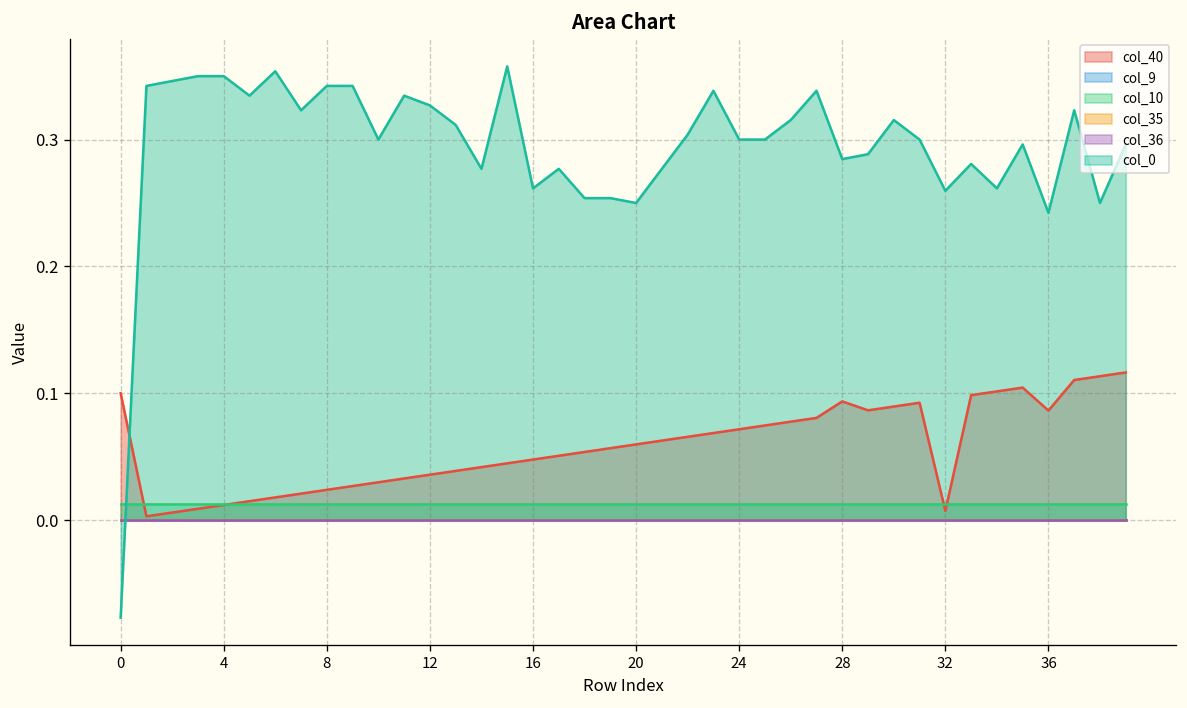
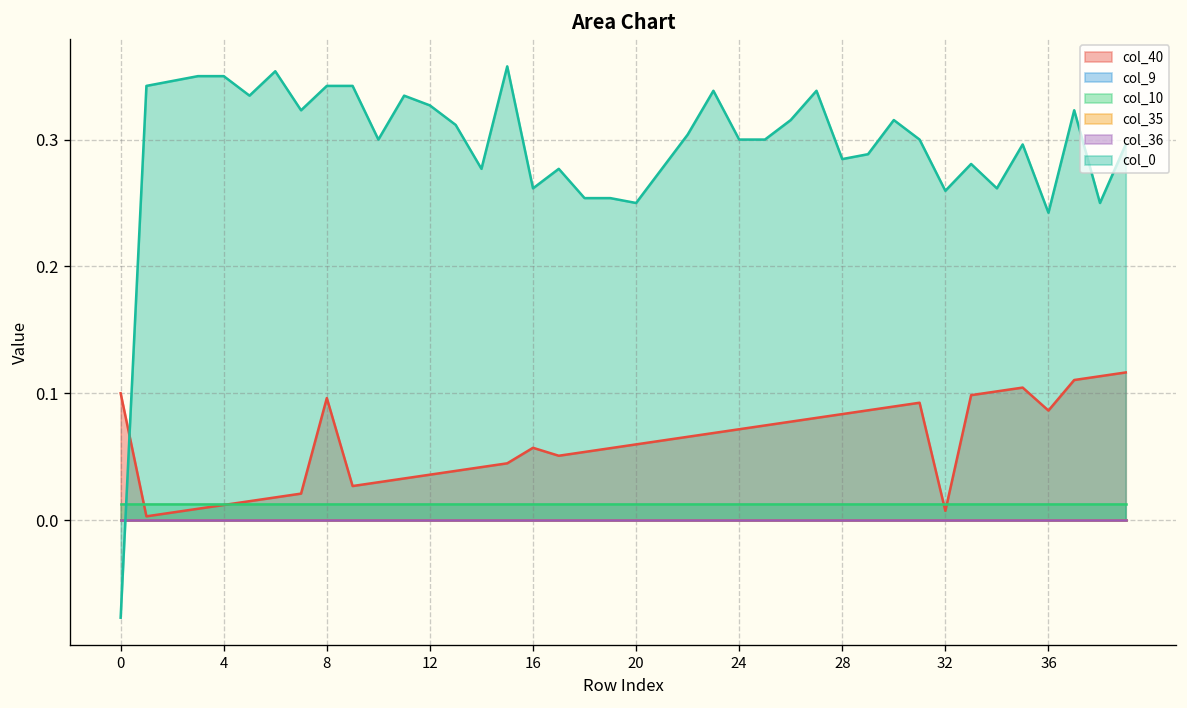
  {
    "col_40": {
      "0": 0.100,
-     "8": 0.024,
+     "8": 0.096,
      "12": 0.036,
-     "16": 0.048,
+     "16": 0.057,
      "20": 0.060,
      "24": 0.072,
-     "28": 0.094,
+     "28": 0.084,
      "32": 0.007,
      "36": 0.086
    },
    "col_36": {
      "4": 0.000,
      "8": 0.000,
      "12": 0.000,
      "16": 0.000,
      "20": 0.000,
      "24": 0.000,
      "28": 0.000,
      "32": 0.000,
      "36": 0.000
    }
  }
